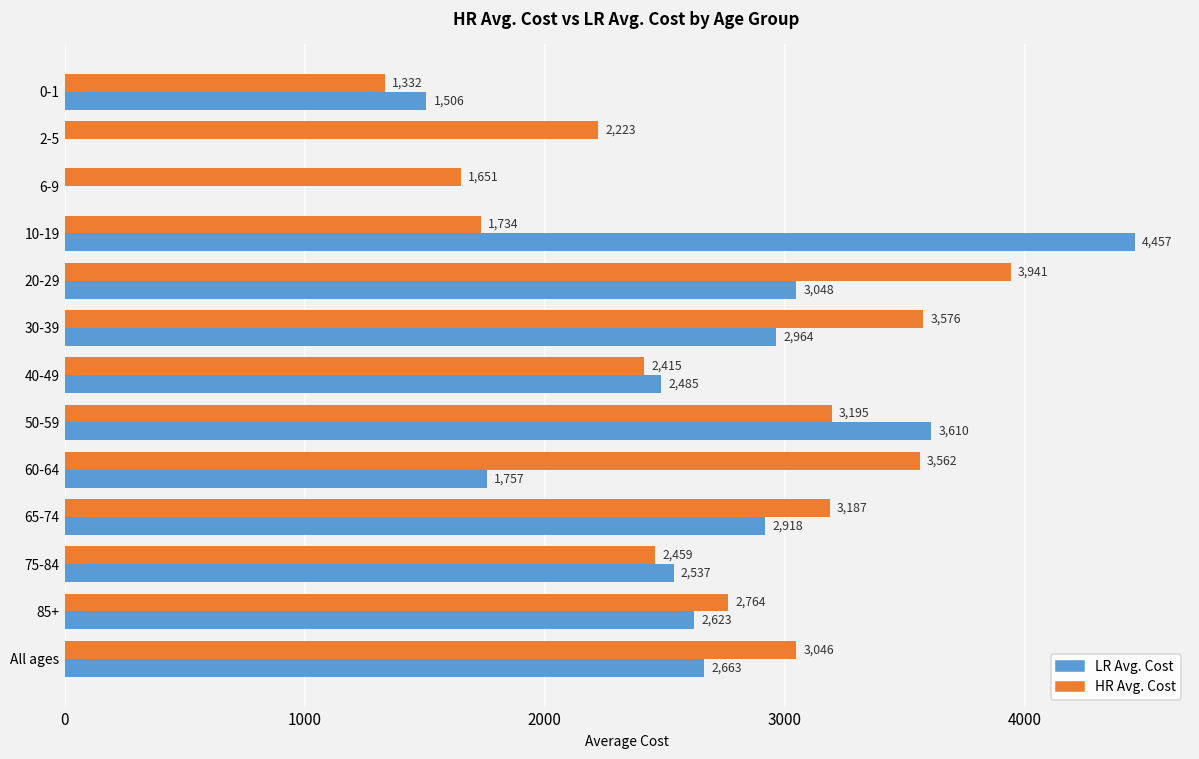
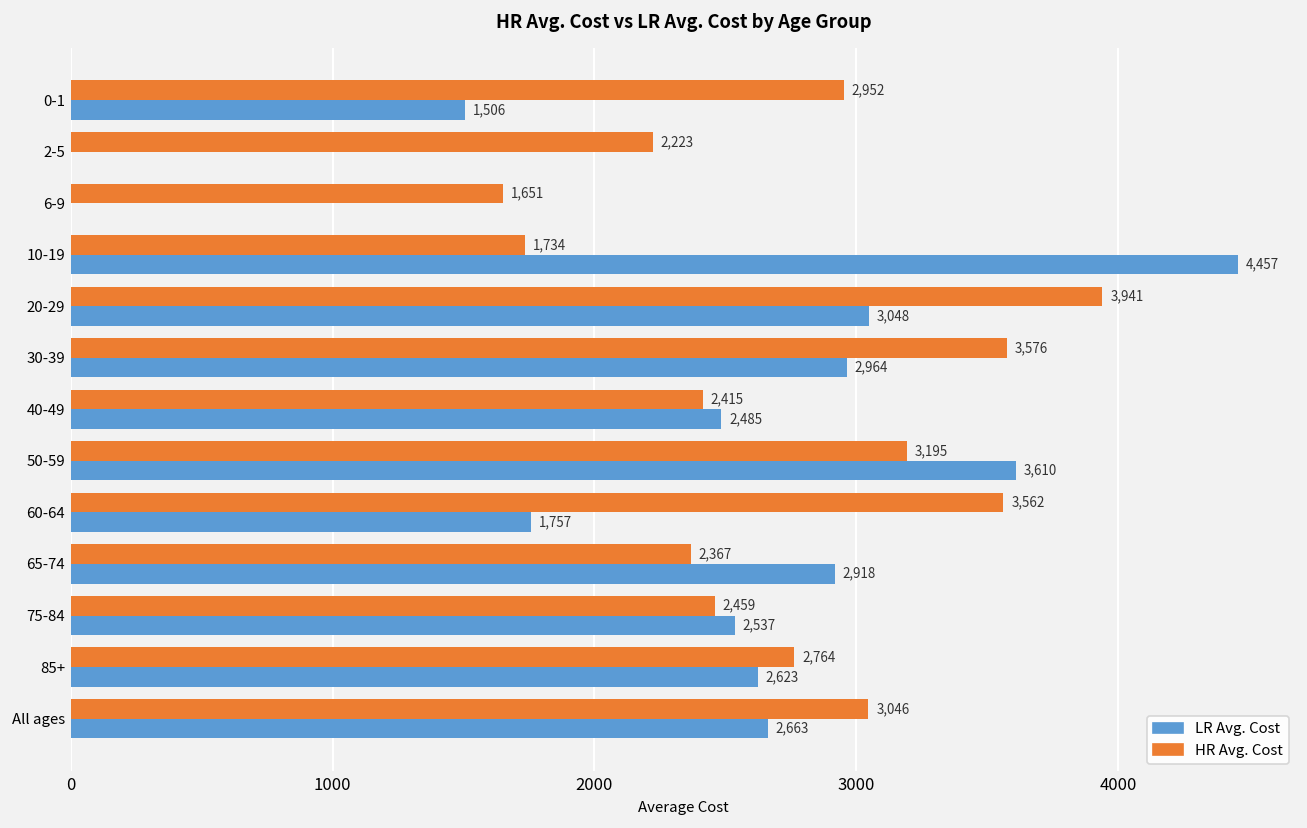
  {
    "LR Avg. Cost": {
      "0-1": "1,506",
      "10-19": "4,457",
      "20-29": "3,048",
      "30-39": "2,964",
      "40-49": "2,485",
      "50-59": "3,610",
      "60-64": "1,757",
      "65-74": "2,918",
      "75-84": "2,537",
      "85+": "2,623",
      "All ages": "2,663"
    },
    "HR Avg. Cost": {
-     "0-1": "1,332",
+     "0-1": "2,952",
      "2-5": "2,223",
      "6-9": "1,651",
      "10-19": "1,734",
      "20-29": "3,941",
      "30-39": "3,576",
      "40-49": "2,415",
      "50-59": "3,195",
      "60-64": "3,562",
-     "65-74": "3,187",
+     "65-74": "2,367",
      "75-84": "2,459",
      "85+": "2,764",
      "All ages": "3,046"
    }
  }
